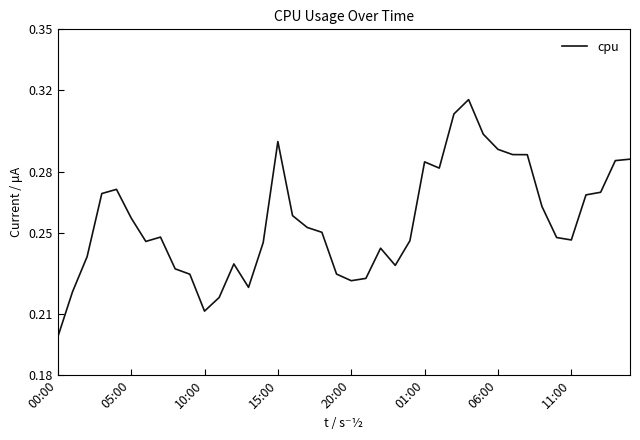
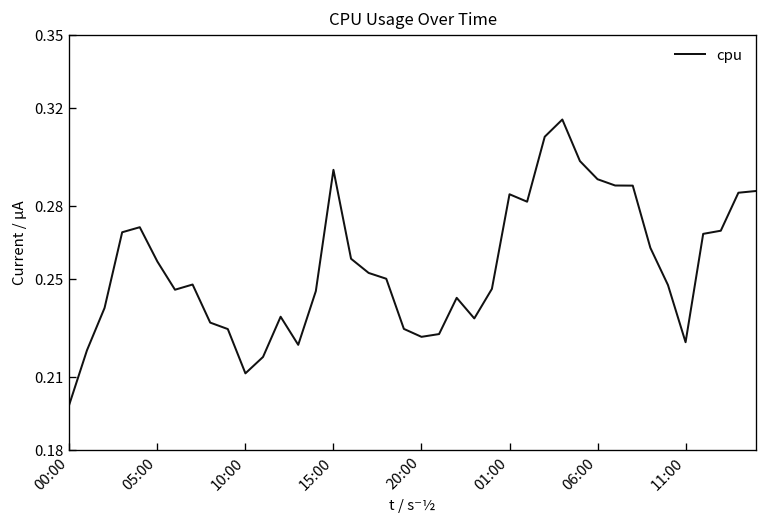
  {
    "00:00": 0.199,
    "05:00": 0.257,
    "10:00": 0.211,
    "15:00": 0.295,
    "20:00": 0.226,
    "01:00": 0.285,
    "06:00": 0.291,
-   "11:00": 0.246
+   "11:00": 0.224
  }
